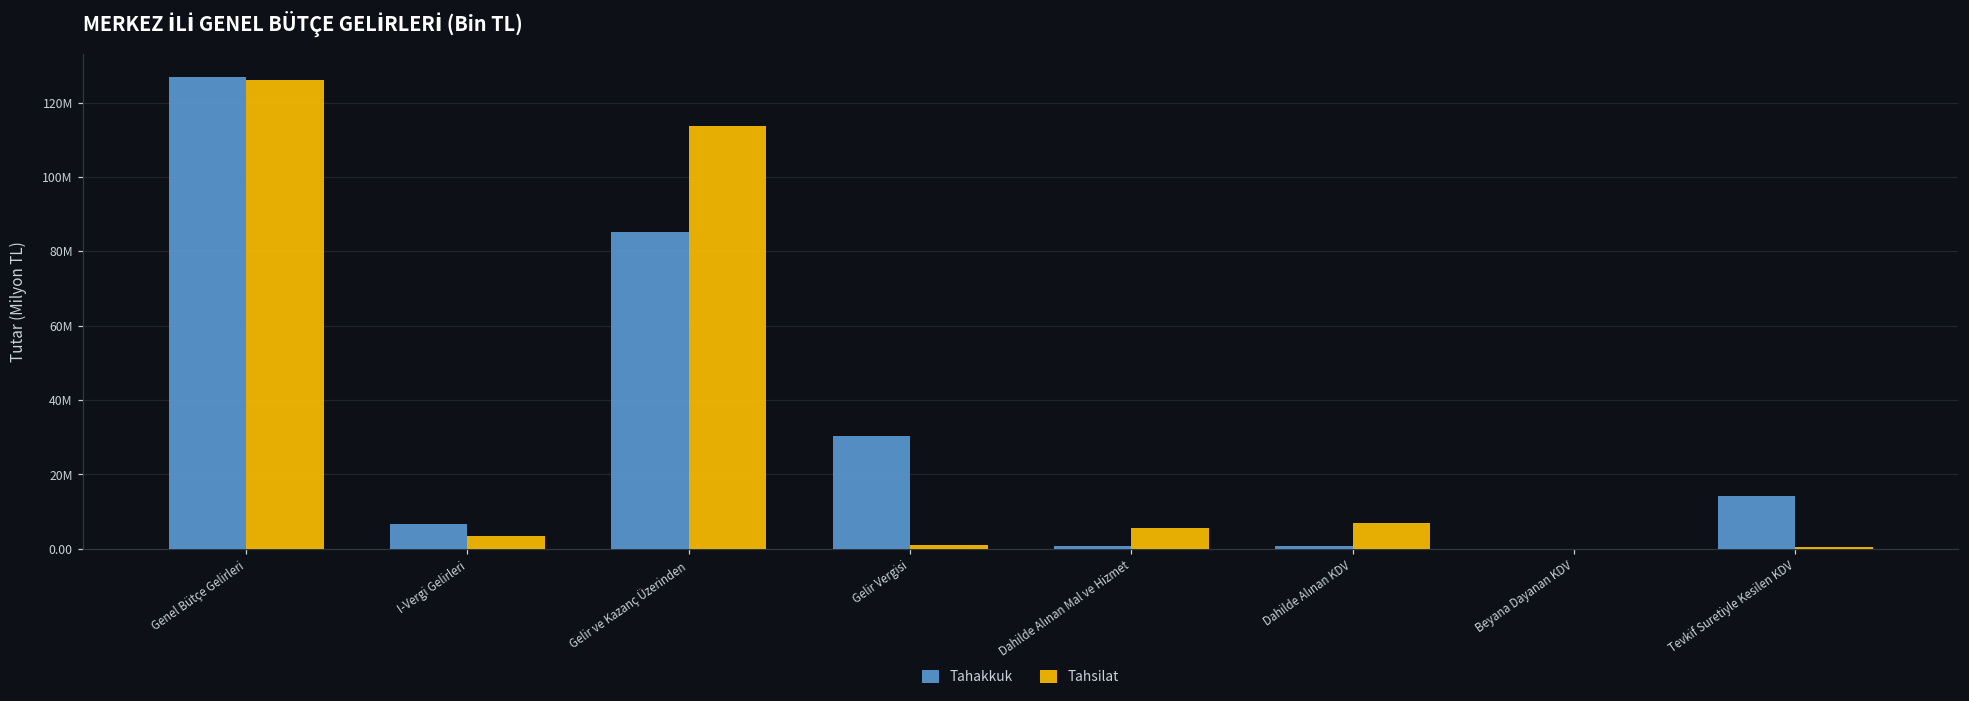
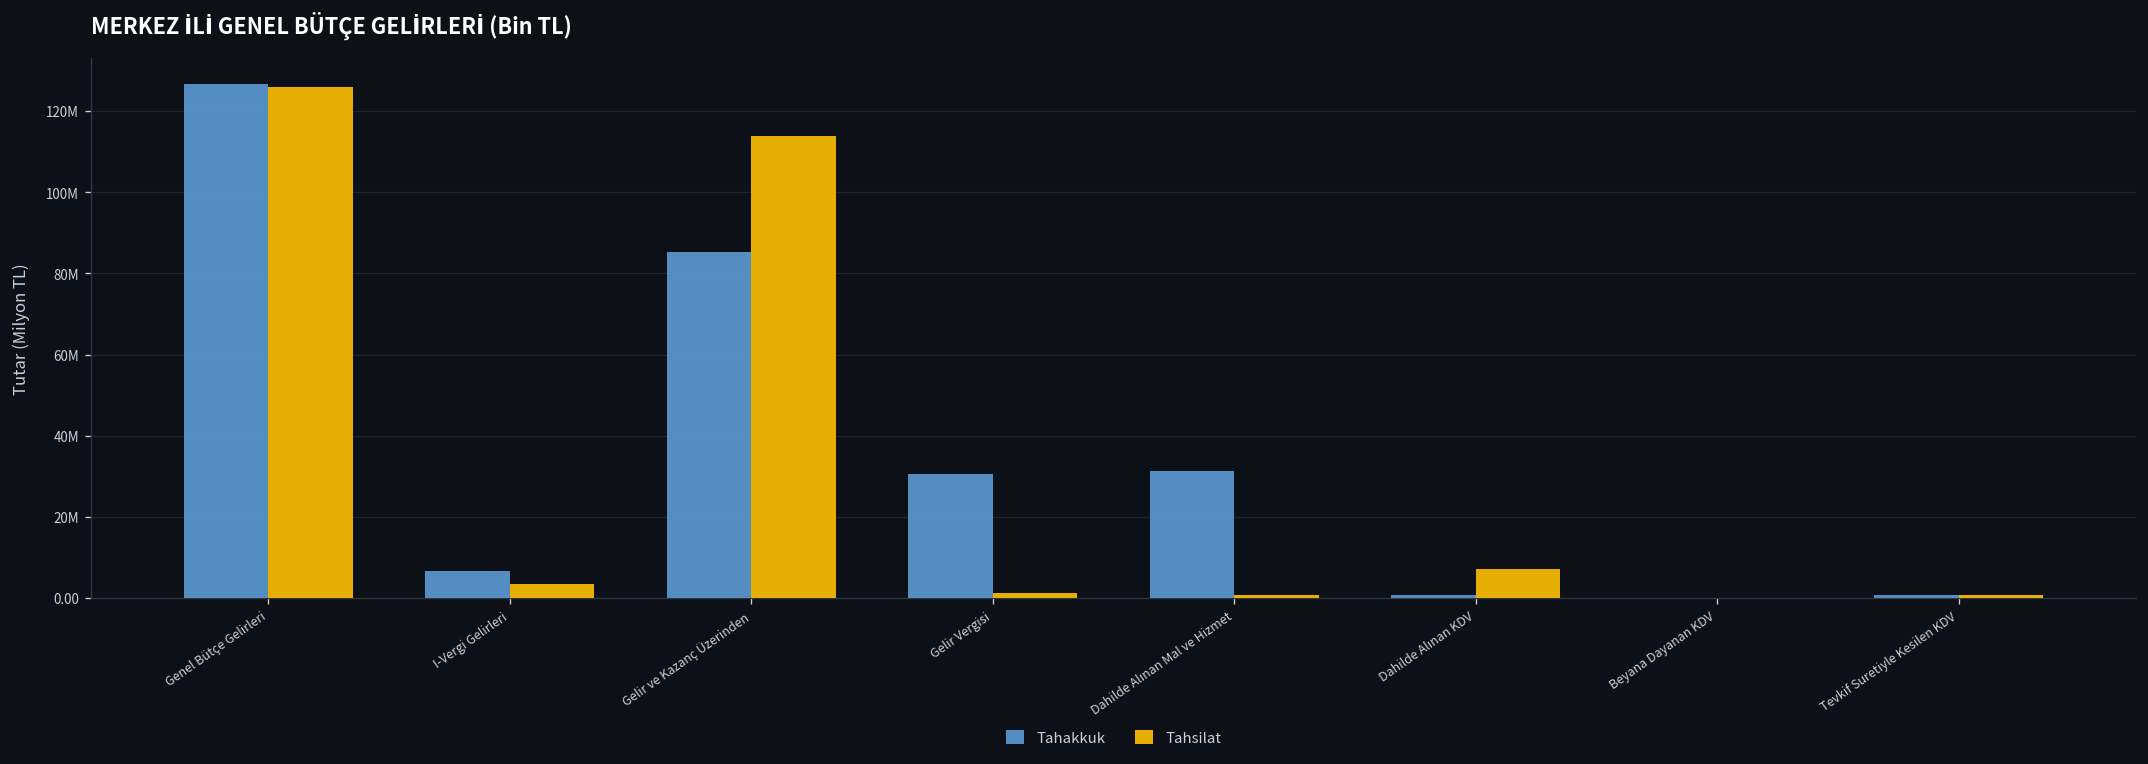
  {
    "Tahakkuk": {
      "Genel Bütçe Gelirleri": 127000000,
      "I-Vergi Gelirleri": 7000000,
      "Gelir ve Kazanç Üzerinden": 85000000,
      "Gelir Vergisi": 30000000,
-     "Dahilde Alınan Mal ve Hizmet": 1000000,
-     "Tevkif Suretiyle Kesilen KDV": 14000000
+     "Dahilde Alınan Mal ve Hizmet": 31000000,
+     "Tevkif Suretiyle Kesilen KDV": 1000000
    },
    "Tahsilat": {
      "Genel Bütçe Gelirleri": 126000000,
      "I-Vergi Gelirleri": 3000000,
      "Gelir ve Kazanç Üzerinden": 114000000,
      "Gelir Vergisi": 1000000,
-     "Dahilde Alınan Mal ve Hizmet": 5000000,
+     "Dahilde Alınan Mal ve Hizmet": 1000000,
      "Dahilde Alınan KDV": 7000000
    }
  }
